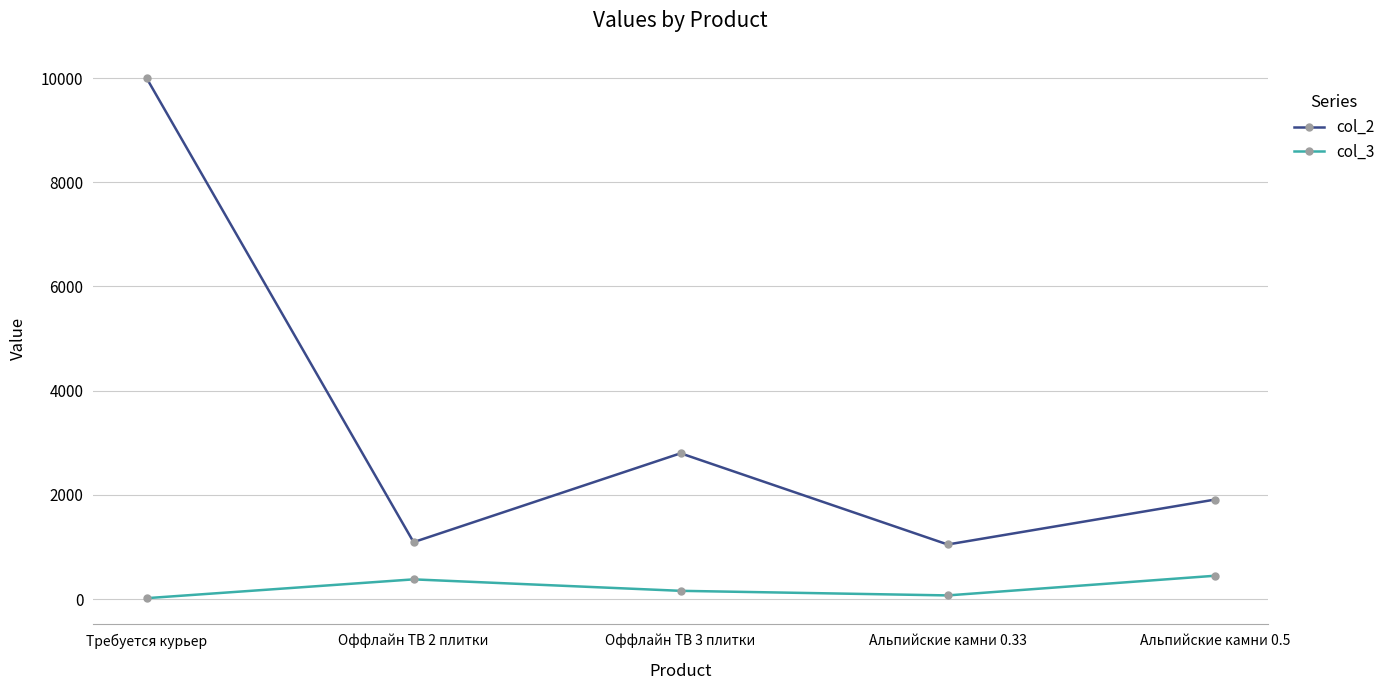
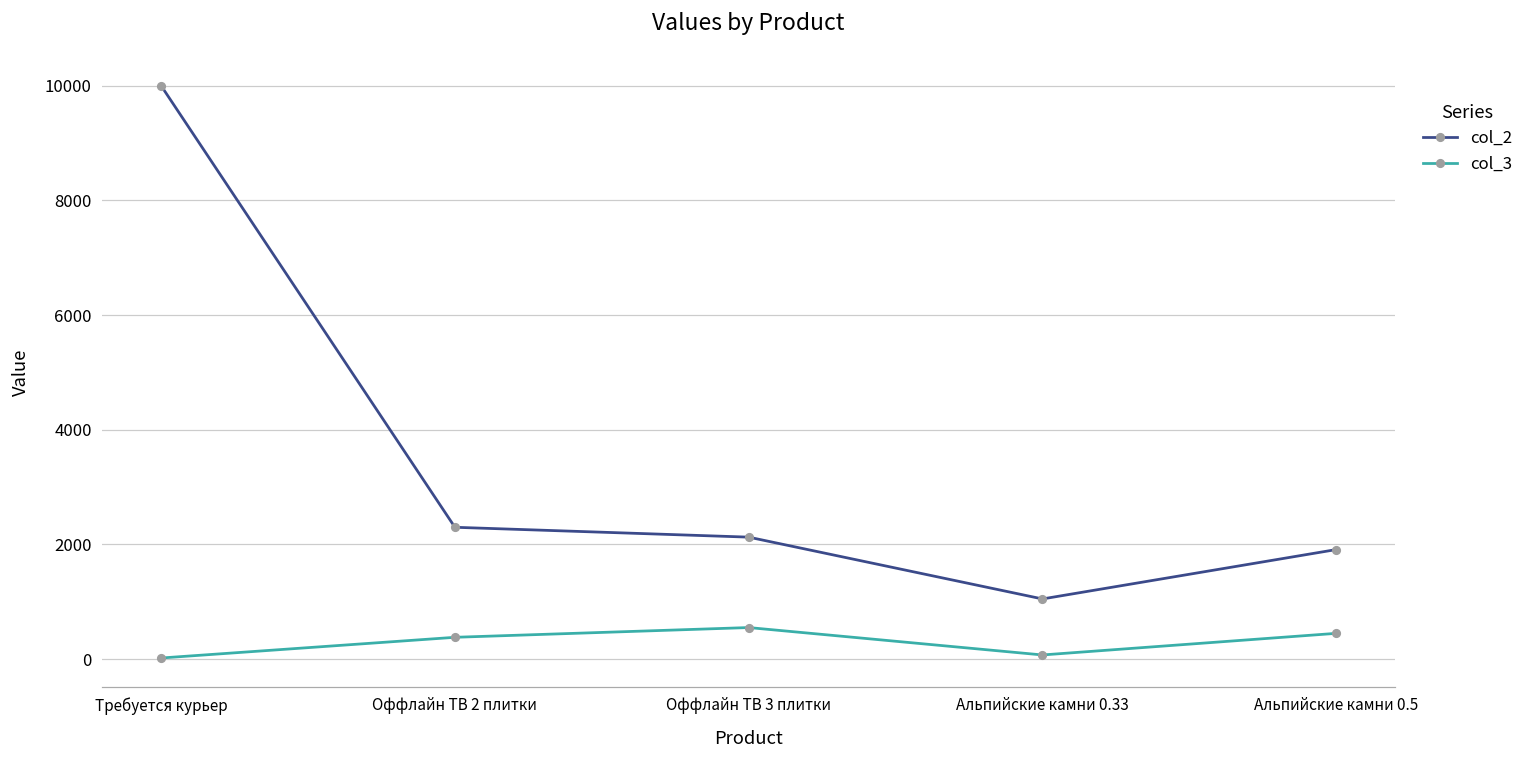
  {
    "col_2": {
      "Требуется курьер": 10000,
-     "Оффлайн ТВ 2 плитки": 1100,
-     "Оффлайн ТВ 3 плитки": 2800,
+     "Оффлайн ТВ 2 плитки": 2300,
+     "Оффлайн ТВ 3 плитки": 2100,
      "Альпийские камни 0.33": 1100,
      "Альпийские камни 0.5": 1900
    },
    "col_3": {
      "Требуется курьер": 0,
      "Оффлайн ТВ 2 плитки": 400,
-     "Оффлайн ТВ 3 плитки": 200,
+     "Оффлайн ТВ 3 плитки": 600,
      "Альпийские камни 0.33": 100,
      "Альпийские камни 0.5": 500
    }
  }
